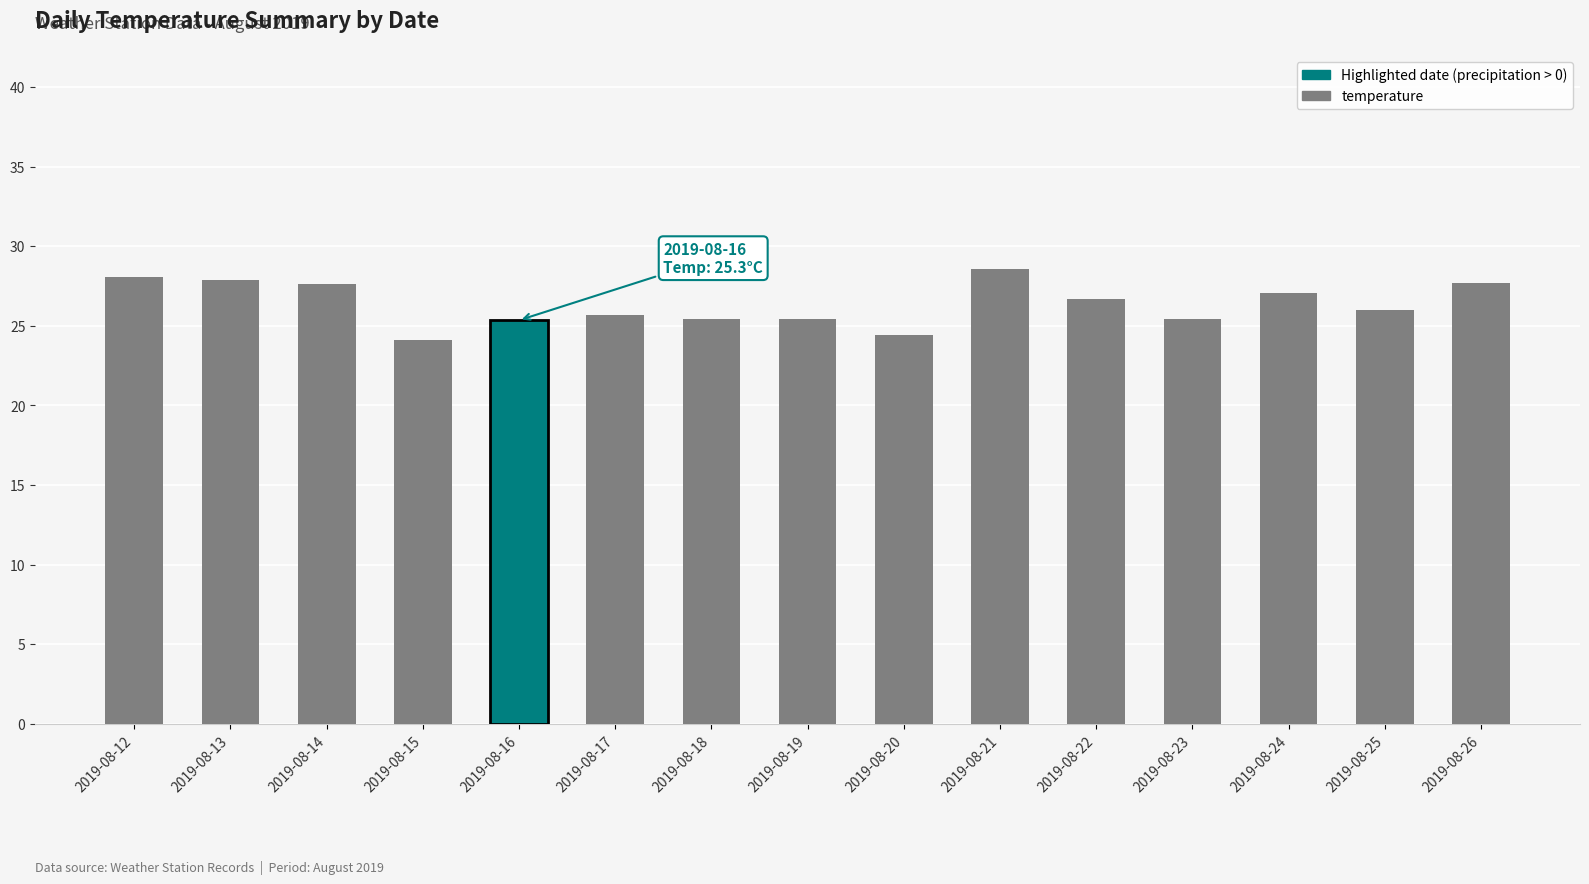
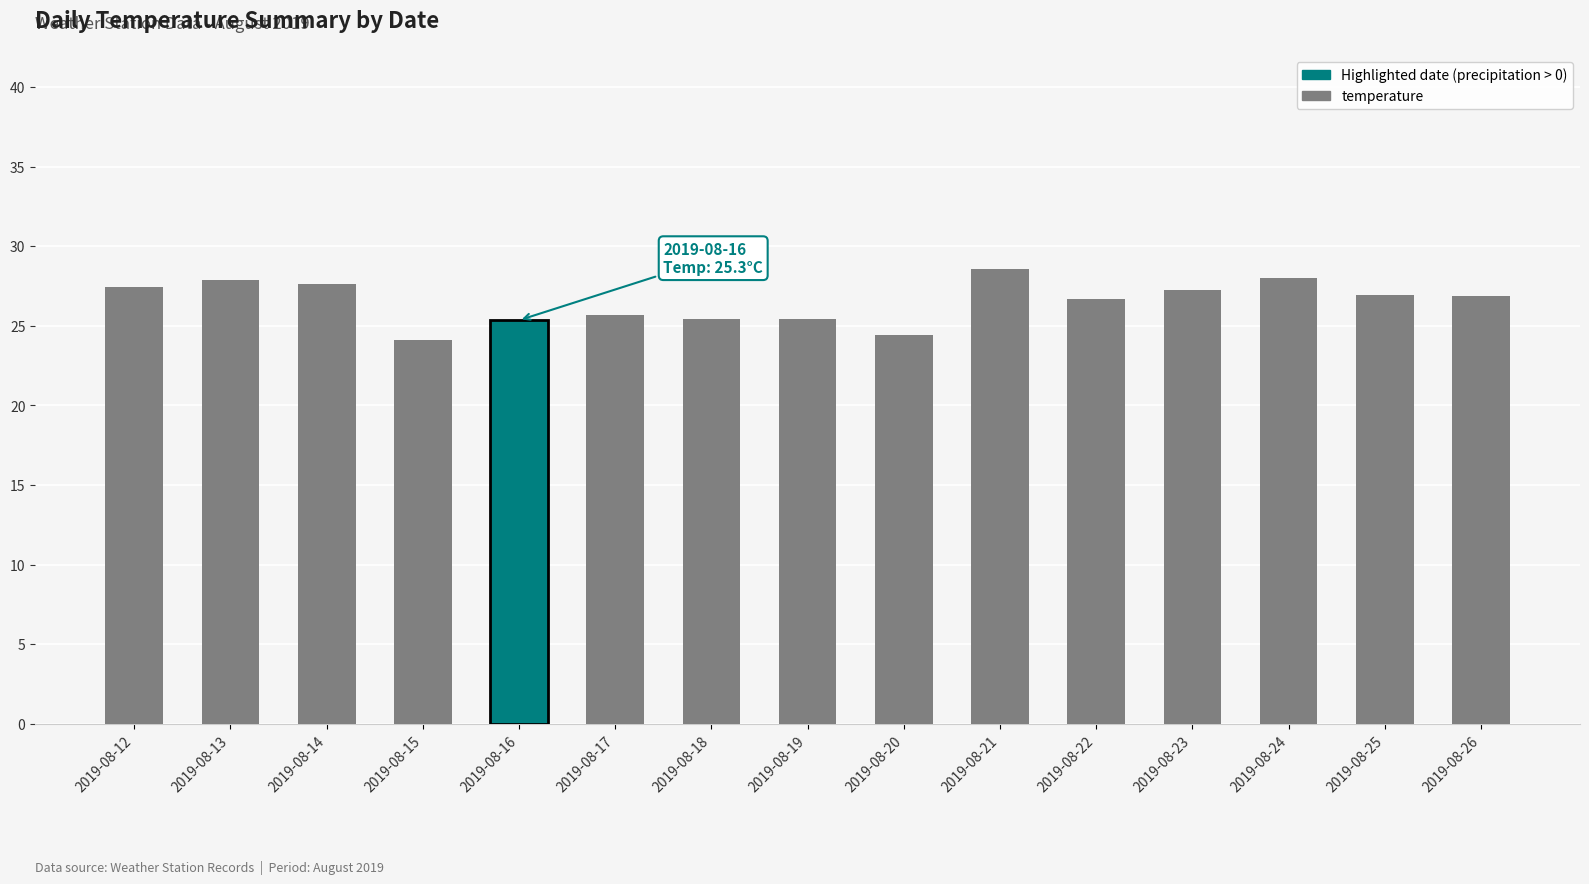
  {
-   "2019-08-12": 28.1,
+   "2019-08-12": 27.4,
    "2019-08-13": 27.9,
    "2019-08-14": 27.6,
    "2019-08-15": 24.1,
    "2019-08-16": 25.3,
    "2019-08-19": 25.4,
    "2019-08-20": 24.4,
    "2019-08-21": 28.5,
    "2019-08-22": 26.7,
-   "2019-08-23": 25.4,
-   "2019-08-24": 27.0,
-   "2019-08-25": 26.0,
-   "2019-08-26": 27.7
+   "2019-08-23": 27.2,
+   "2019-08-24": 28.0,
+   "2019-08-25": 26.9,
+   "2019-08-26": 26.9
  }
